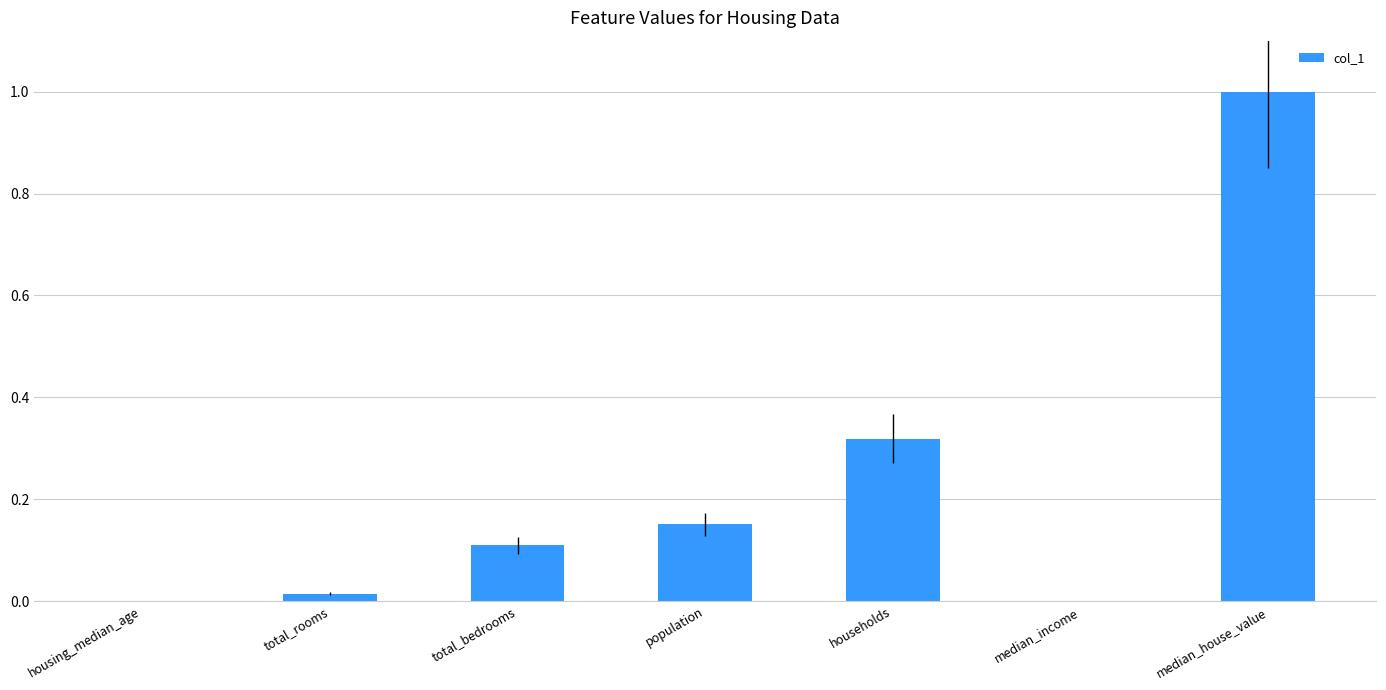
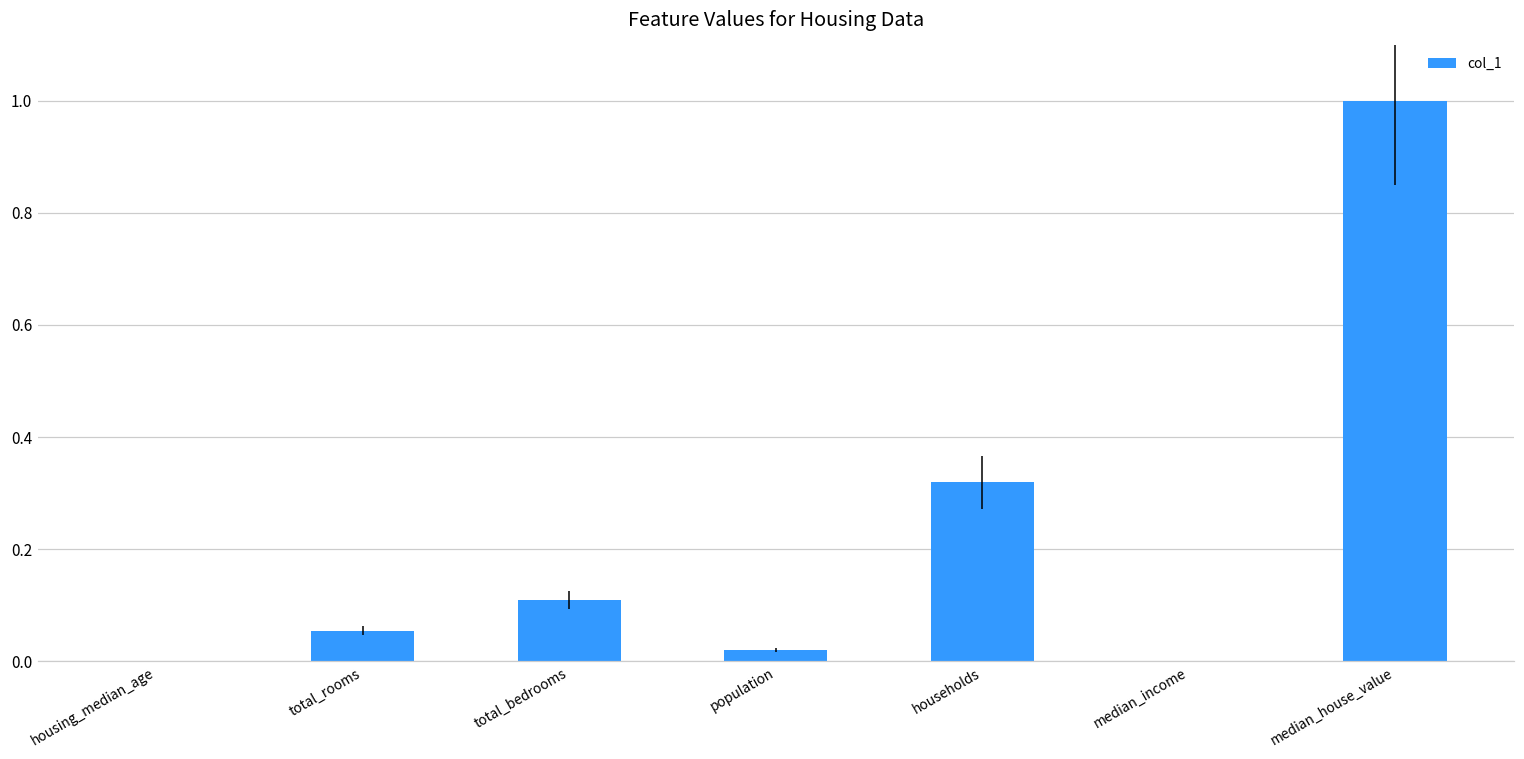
  {
-   "total_rooms": 0.01,
+   "total_rooms": 0.05,
    "total_bedrooms": 0.11,
-   "population": 0.15,
+   "population": 0.02,
    "households": 0.32,
    "median_house_value": 1.00
  }
